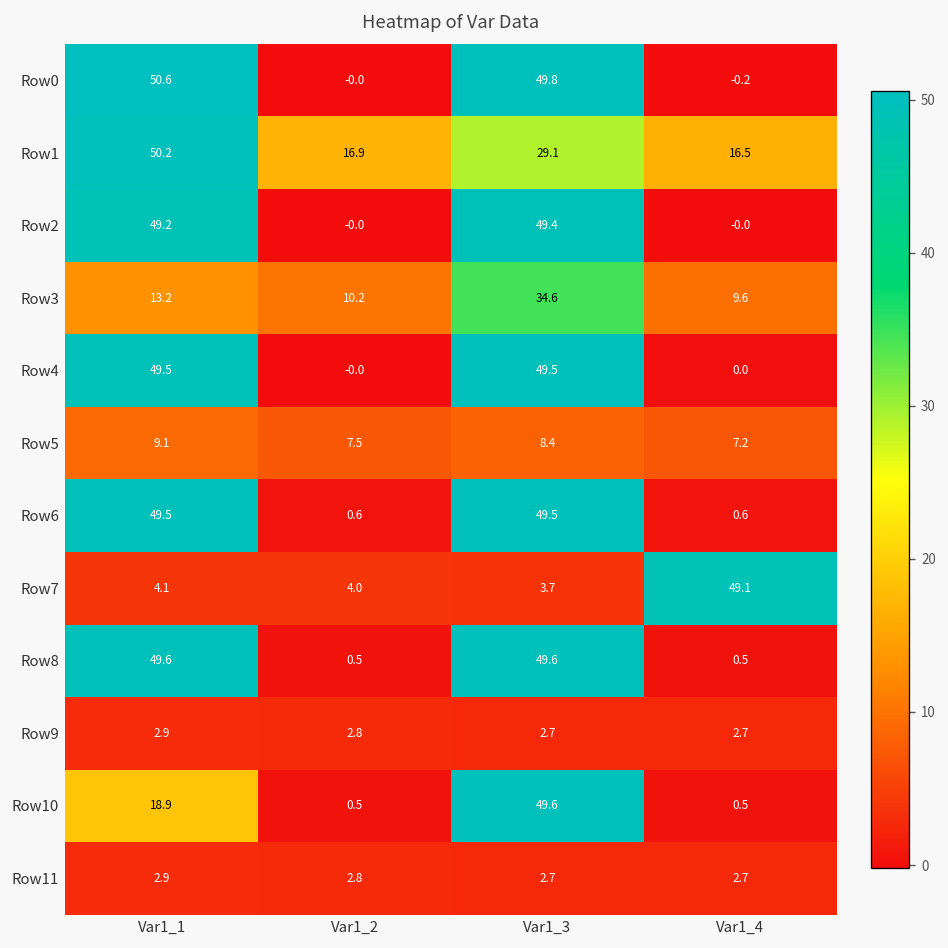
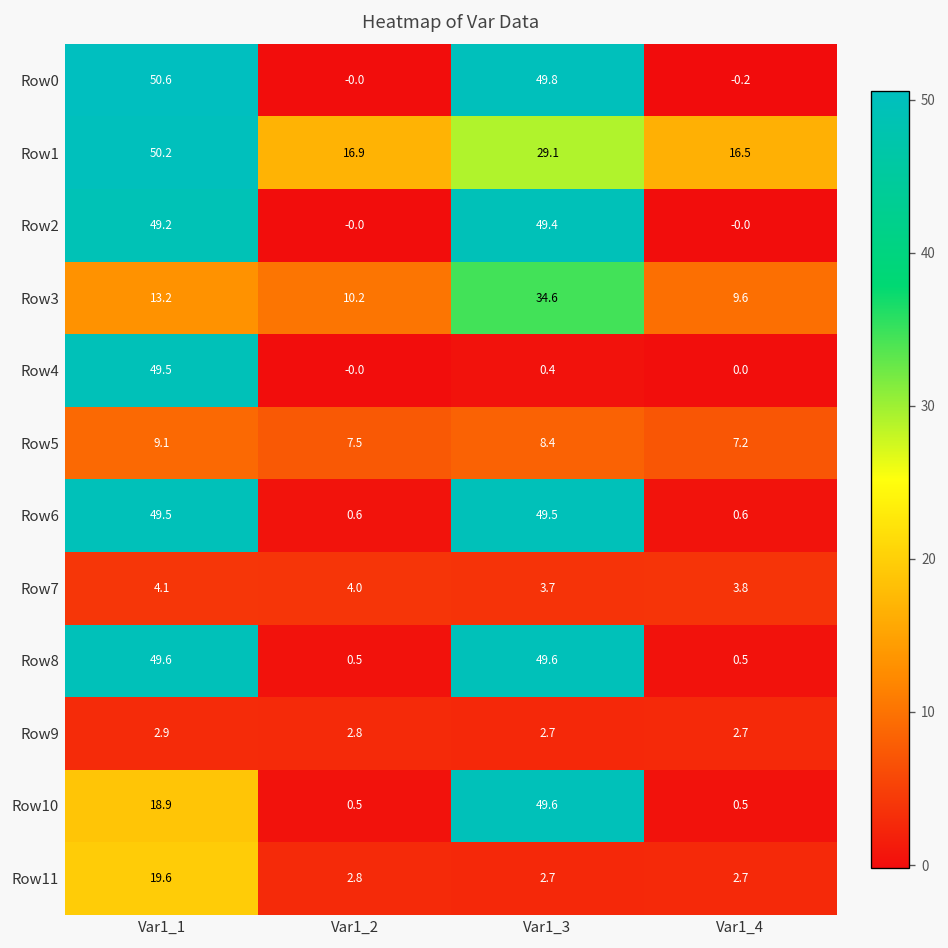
  {
    "Row0": {
      "Var1_1": 50.6,
      "Var1_2": -0.0,
      "Var1_3": 49.8,
      "Var1_4": -0.2
    },
    "Row1": {
      "Var1_1": 50.2,
      "Var1_2": 16.9,
      "Var1_3": 29.1,
      "Var1_4": 16.5
    },
    "Row2": {
      "Var1_1": 49.2,
      "Var1_2": -0.0,
      "Var1_3": 49.4,
      "Var1_4": -0.0
    },
    "Row3": {
      "Var1_1": 13.2,
      "Var1_2": 10.2,
      "Var1_3": 34.6,
      "Var1_4": 9.6
    },
    "Row4": {
      "Var1_1": 49.5,
      "Var1_2": -0.0,
-     "Var1_3": 49.5,
+     "Var1_3": 0.4,
      "Var1_4": 0.0
    },
    "Row5": {
      "Var1_1": 9.1,
      "Var1_2": 7.5,
      "Var1_3": 8.4,
      "Var1_4": 7.2
    },
    "Row6": {
      "Var1_1": 49.5,
      "Var1_2": 0.6,
      "Var1_3": 49.5,
      "Var1_4": 0.6
    },
    "Row7": {
      "Var1_1": 4.1,
      "Var1_2": 4.0,
      "Var1_3": 3.7,
-     "Var1_4": 49.1
+     "Var1_4": 3.8
    },
    "Row8": {
      "Var1_1": 49.6,
      "Var1_2": 0.5,
      "Var1_3": 49.6,
      "Var1_4": 0.5
    },
    "Row9": {
      "Var1_1": 2.9,
      "Var1_2": 2.8,
      "Var1_3": 2.7,
      "Var1_4": 2.7
    },
    "Row10": {
      "Var1_1": 18.9,
      "Var1_2": 0.5,
      "Var1_3": 49.6,
      "Var1_4": 0.5
    },
    "Row11": {
-     "Var1_1": 2.9,
+     "Var1_1": 19.6,
      "Var1_2": 2.8,
      "Var1_3": 2.7,
      "Var1_4": 2.7
    }
  }
